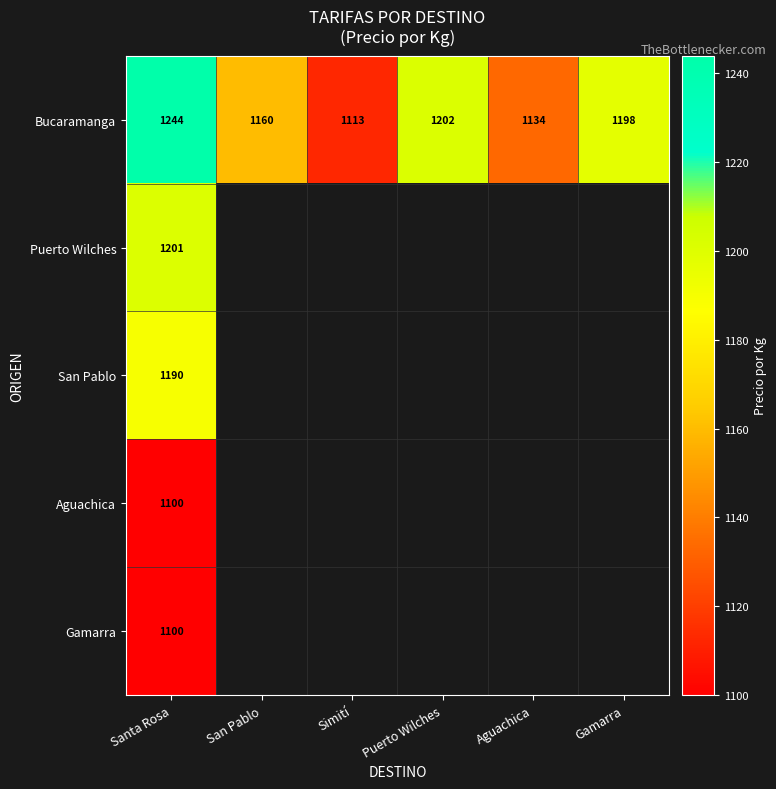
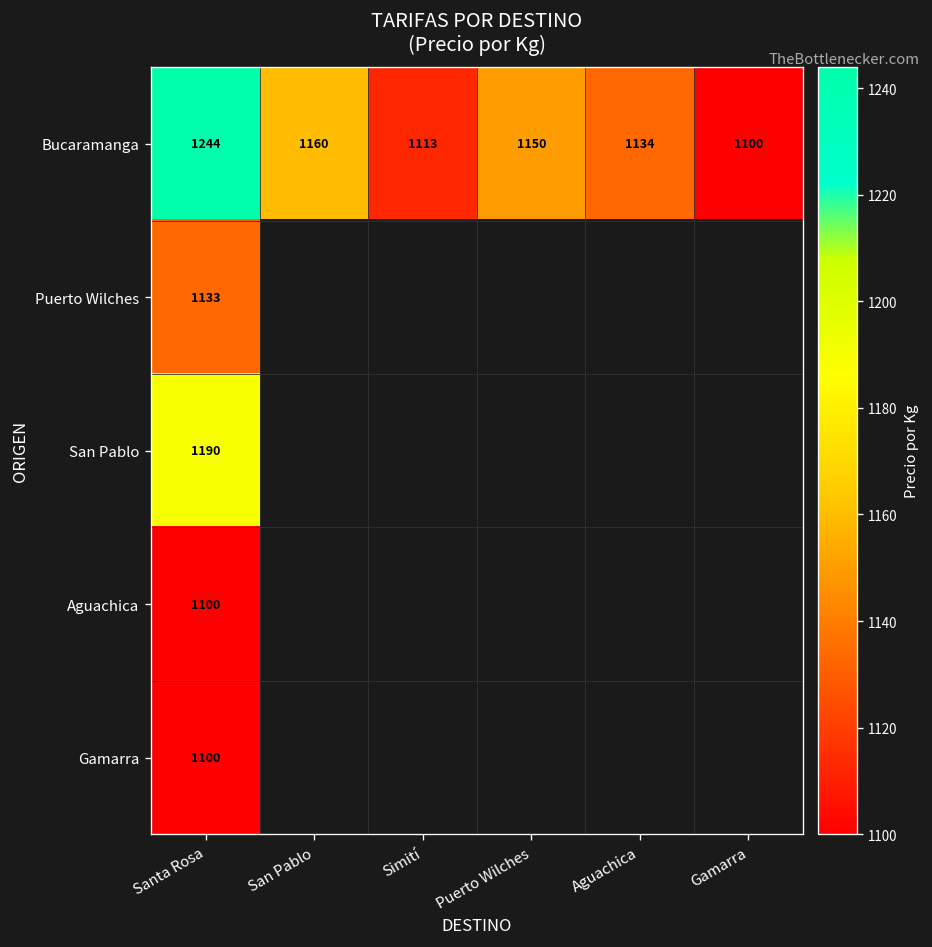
  {
    "Bucaramanga": {
      "Santa Rosa": 1244,
      "San Pablo": 1160,
      "Simití": 1113,
-     "Puerto Wilches": 1202,
+     "Puerto Wilches": 1150,
      "Aguachica": 1134,
-     "Gamarra": 1198
+     "Gamarra": 1100
    },
    "Puerto Wilches": {
-     "Santa Rosa": 1201
+     "Santa Rosa": 1133
    },
    "San Pablo": {
      "Santa Rosa": 1190
    },
    "Aguachica": {
      "Santa Rosa": 1100
    },
    "Gamarra": {
      "Santa Rosa": 1100
    }
  }
